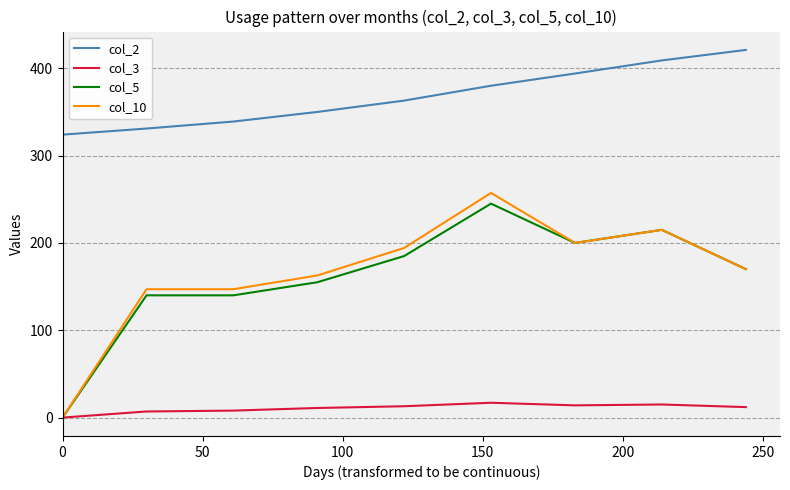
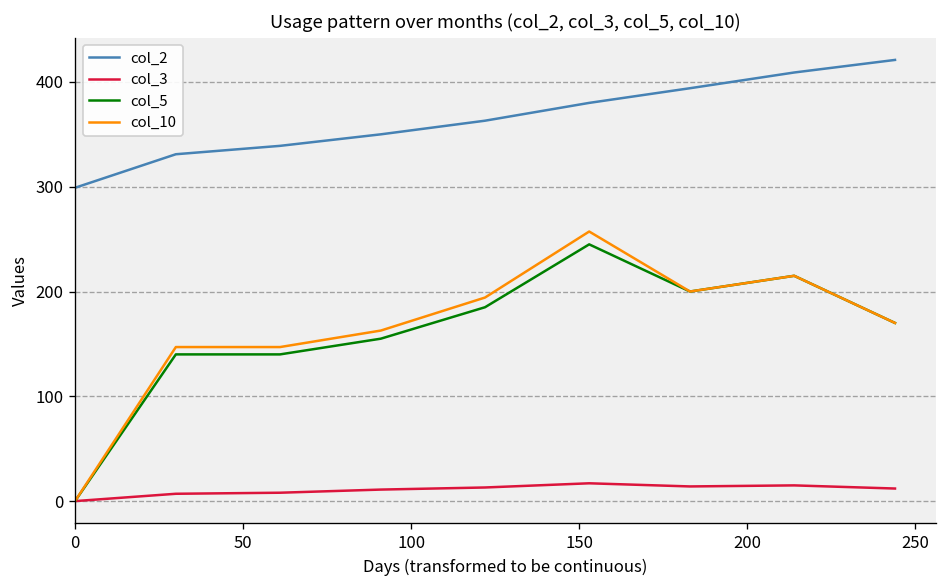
  {
    "col_2": {
-     "0": 320
+     "0": 300
    }
  }
